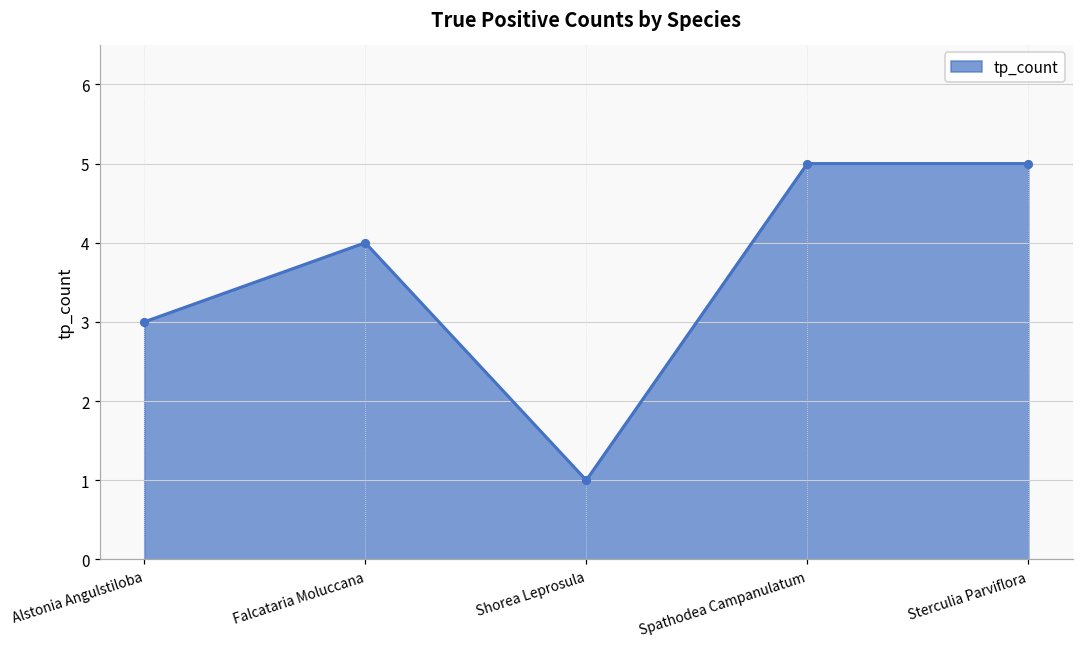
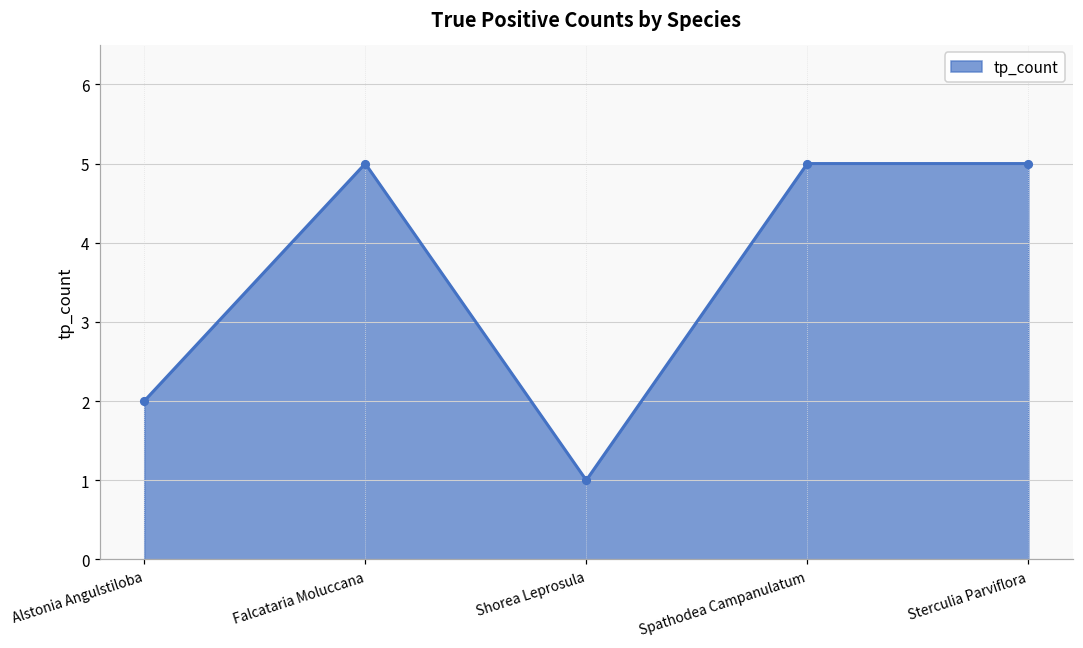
  {
-   "Alstonia Angulstiloba": 3,
-   "Falcataria Moluccana": 4,
+   "Alstonia Angulstiloba": 2,
+   "Falcataria Moluccana": 5,
    "Shorea Leprosula": 1,
    "Spathodea Campanulatum": 5,
    "Sterculia Parviflora": 5
  }
